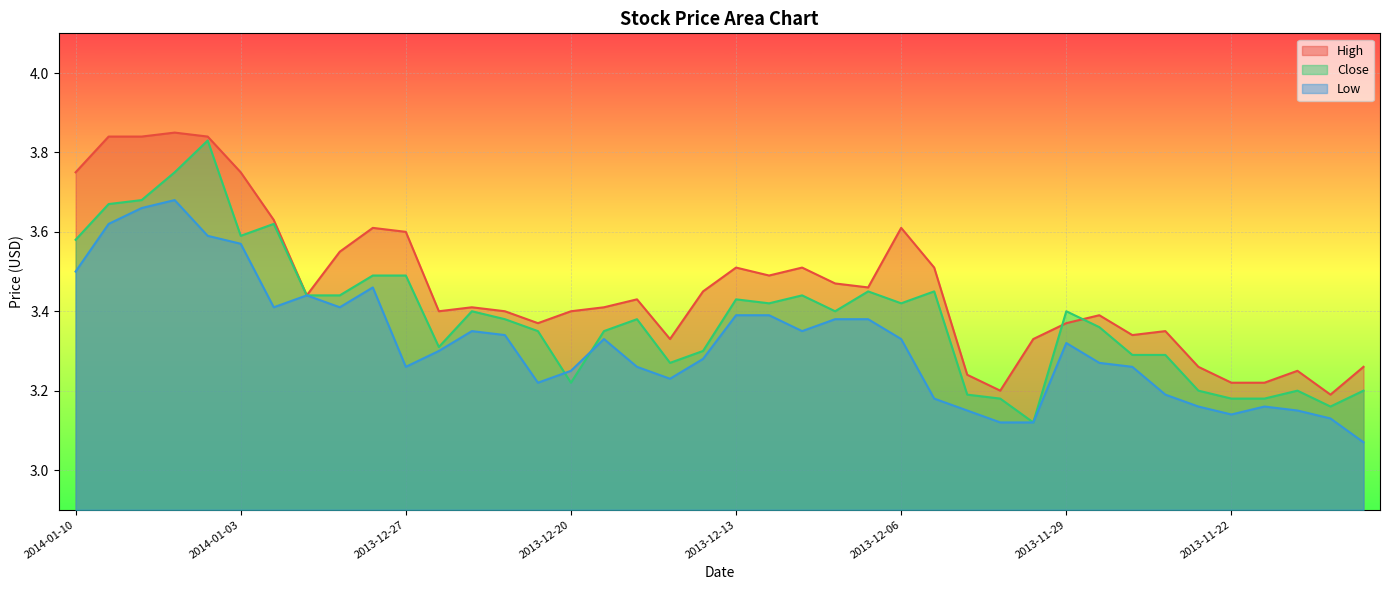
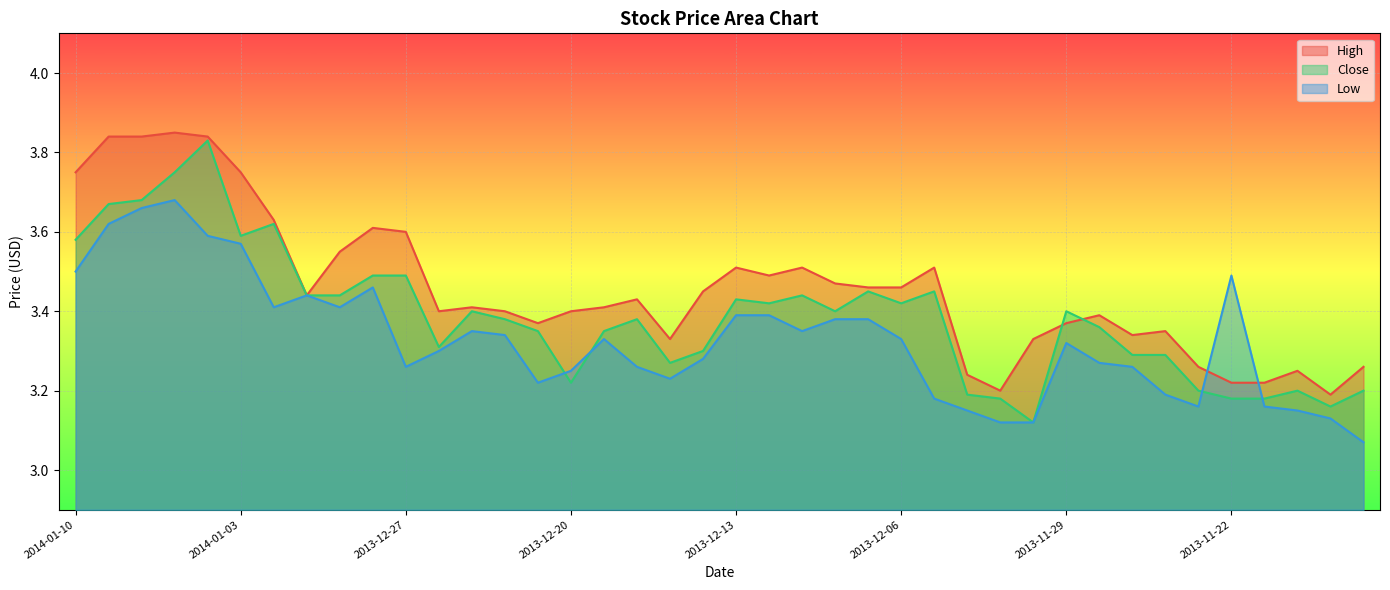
  {
    "High": {
      "2014-01-10": 3.75,
      "2014-01-03": 3.75,
      "2013-12-27": 3.60,
      "2013-12-20": 3.40,
      "2013-12-13": 3.51,
-     "2013-12-06": 3.61,
+     "2013-12-06": 3.46,
      "2013-11-29": 3.37,
      "2013-11-22": 3.22
    },
    "Close": {
      "2014-01-10": 3.58,
      "2014-01-03": 3.59,
      "2013-12-27": 3.49,
      "2013-12-20": 3.22,
      "2013-12-13": 3.43,
      "2013-12-06": 3.42,
      "2013-11-29": 3.40,
      "2013-11-22": 3.18
    },
    "Low": {
      "2014-01-10": 3.50,
      "2014-01-03": 3.57,
      "2013-12-27": 3.26,
      "2013-12-20": 3.25,
      "2013-12-13": 3.39,
      "2013-12-06": 3.33,
      "2013-11-29": 3.32,
-     "2013-11-22": 3.14
+     "2013-11-22": 3.49
    }
  }
